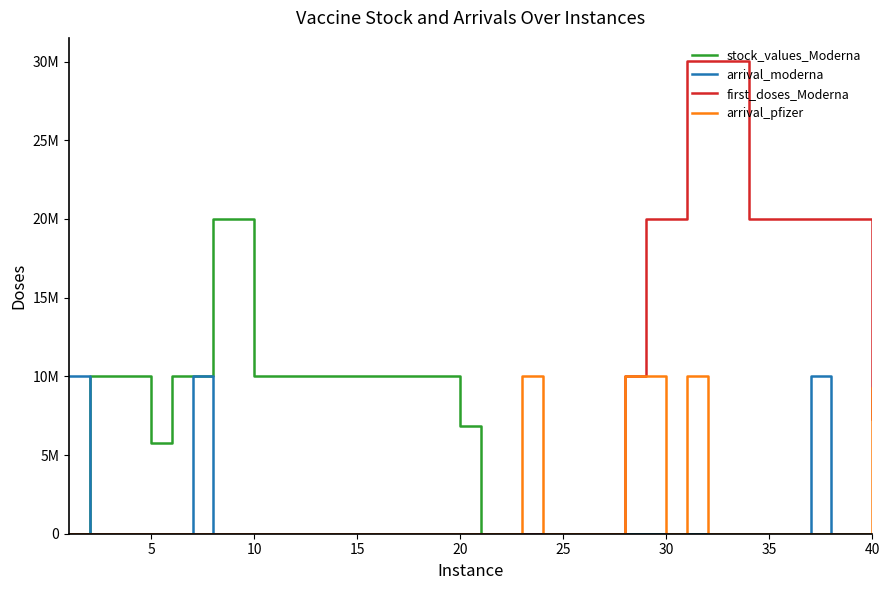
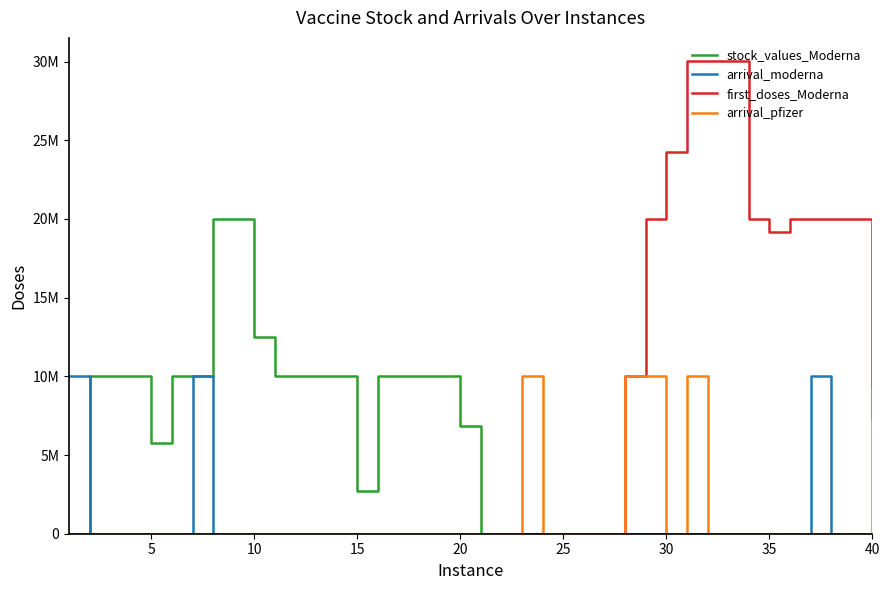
  {
    "stock_values_Moderna": {
      "5": 5800000,
-     "10": 10000000,
-     "15": 10000000,
+     "10": 12500000,
+     "15": 2700000,
      "20": 6900000
    },
    "first_doses_Moderna": {
-     "30": 20000000,
-     "35": 20000000,
+     "30": 24300000,
+     "35": 19100000,
      "40": 7300000
    },
    "arrival_pfizer": {
      "40": 9300000
    }
  }
